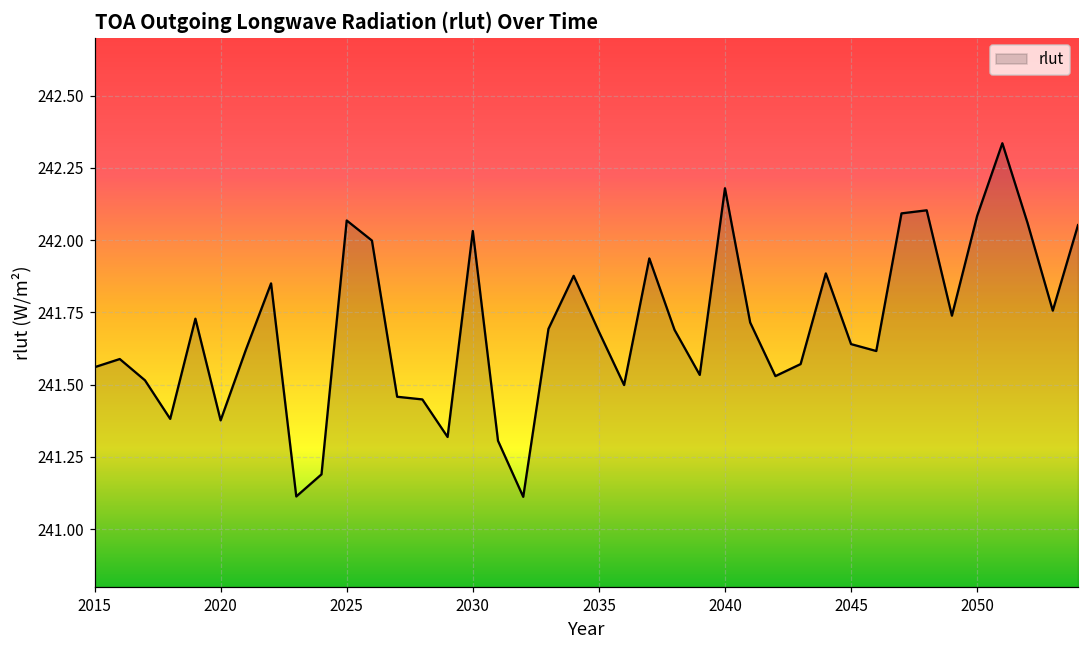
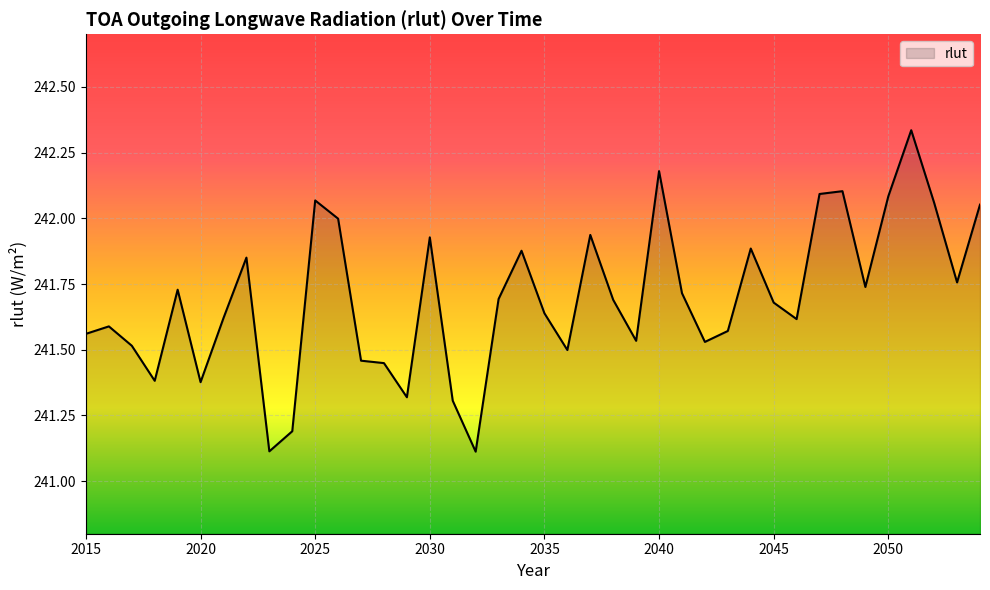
  {
    "2015": 241.56,
    "2020": 241.38,
    "2025": 242.07,
-   "2030": 242.03,
-   "2035": 241.68,
+   "2030": 241.93,
+   "2035": 241.64,
    "2040": 242.18,
-   "2045": 241.64,
+   "2045": 241.68,
    "2050": 242.08
  }
